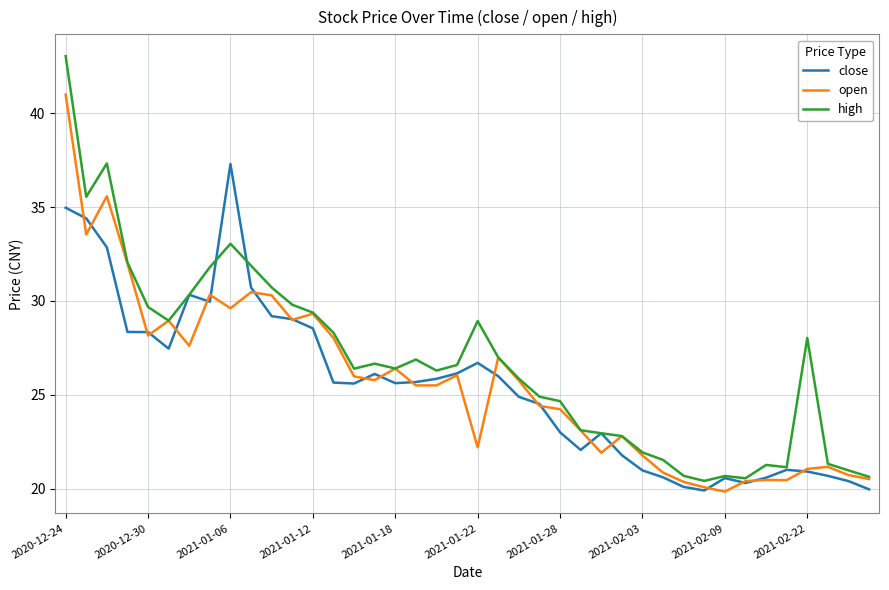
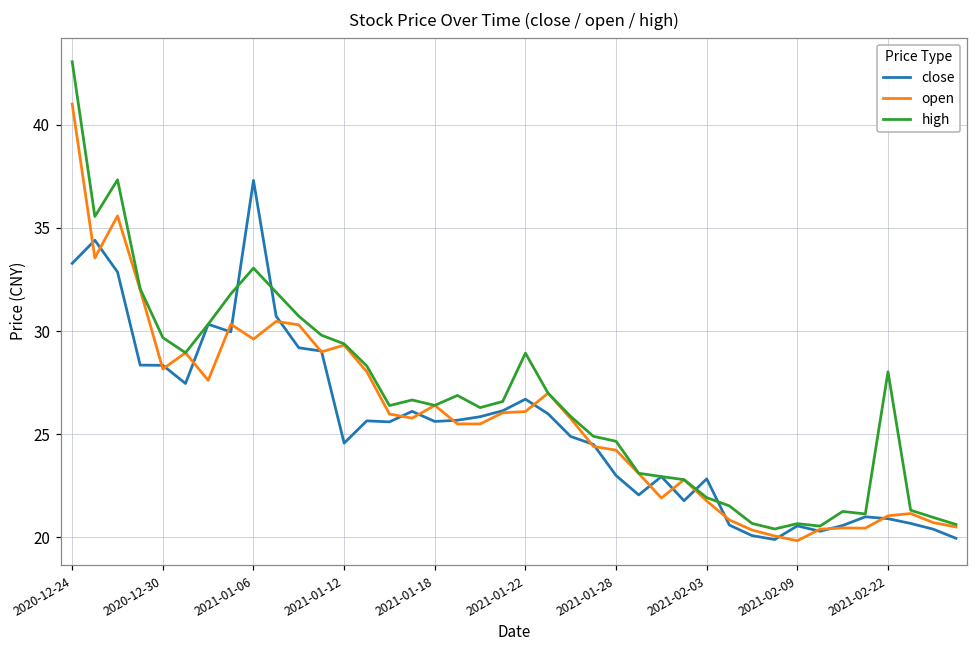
  {
    "close": {
-     "2020-12-24": 35.0,
+     "2020-12-24": 33.3,
      "2020-12-30": 28.3,
      "2021-01-06": 37.3,
-     "2021-01-12": 28.5,
+     "2021-01-12": 24.6,
      "2021-01-18": 25.6,
      "2021-01-22": 26.7,
      "2021-01-28": 23.0,
-     "2021-02-03": 21.0,
+     "2021-02-03": 22.8,
      "2021-02-22": 20.9
    },
    "open": {
      "2020-12-24": 41.0,
      "2020-12-30": 28.2,
      "2021-01-06": 29.6,
-     "2021-01-22": 22.2,
+     "2021-01-22": 26.1,
      "2021-01-28": 24.2,
      "2021-02-03": 21.8,
      "2021-02-09": 19.8,
      "2021-02-22": 21.1
    },
    "high": {
      "2020-12-24": 43.1,
      "2020-12-30": 29.7,
      "2021-01-06": 33.1,
      "2021-01-22": 28.9,
      "2021-01-28": 24.7,
      "2021-02-03": 21.9,
      "2021-02-22": 28.0
    }
  }
